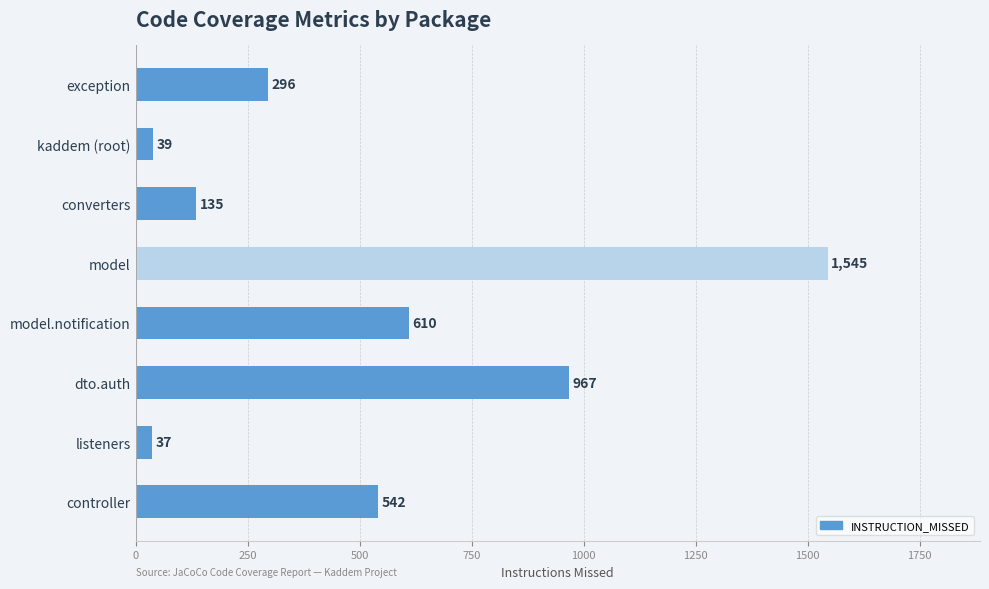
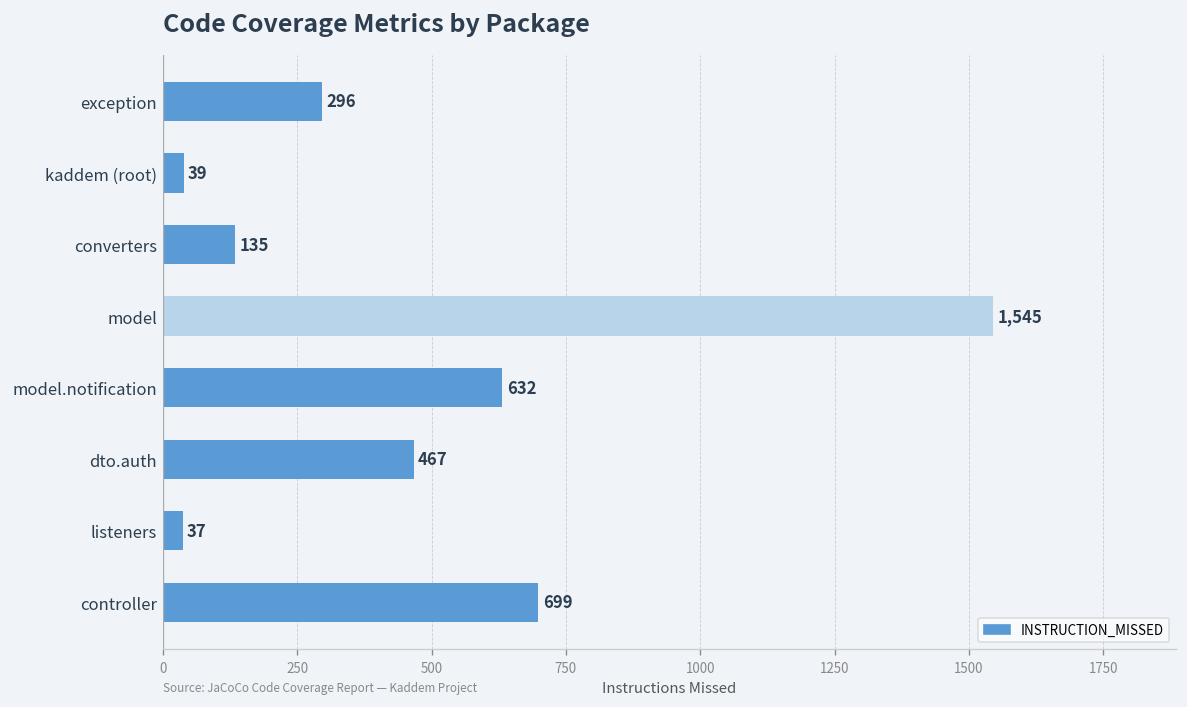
  {
    "exception": "296",
    "kaddem (root)": "39",
    "converters": "135",
    "model": "1,545",
-   "model.notification": "610",
-   "dto.auth": "967",
+   "model.notification": "632",
+   "dto.auth": "467",
    "listeners": "37",
-   "controller": "542"
+   "controller": "699"
  }
